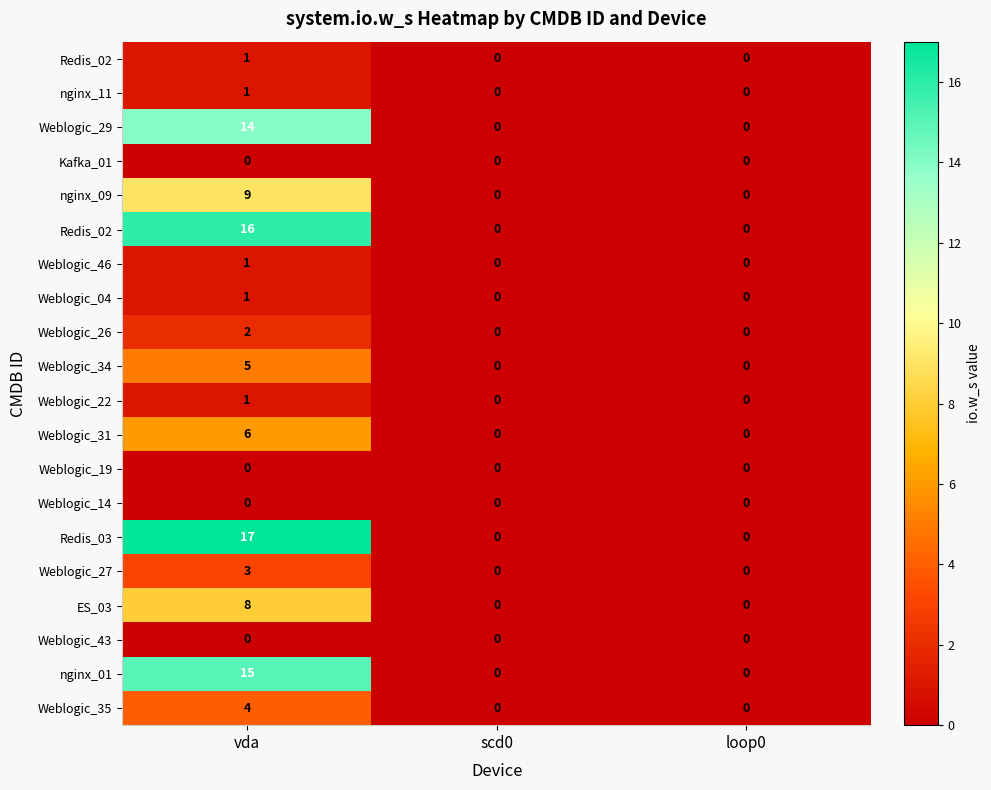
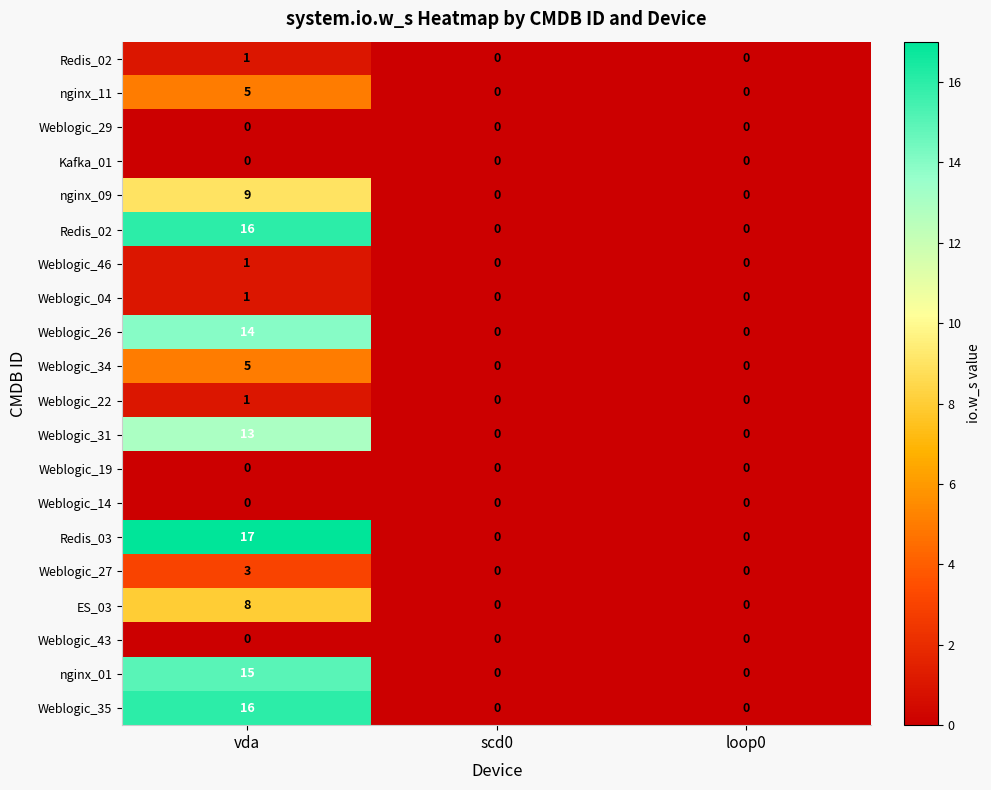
  {
    "nginx_11": {
-     "vda": 1,
+     "vda": 5,
      "scd0": 0,
      "loop0": 0
    },
    "Weblogic_29": {
-     "vda": 14,
+     "vda": 0,
      "scd0": 0,
      "loop0": 0
    },
    "Kafka_01": {
      "vda": 0,
      "scd0": 0,
      "loop0": 0
    },
    "nginx_09": {
      "vda": 9,
      "scd0": 0,
      "loop0": 0
    },
    "Weblogic_46": {
      "vda": 1,
      "scd0": 0,
      "loop0": 0
    },
    "Weblogic_04": {
      "vda": 1,
      "scd0": 0,
      "loop0": 0
    },
    "Weblogic_26": {
-     "vda": 2,
+     "vda": 14,
      "scd0": 0,
      "loop0": 0
    },
    "Weblogic_34": {
      "vda": 5,
      "scd0": 0,
      "loop0": 0
    },
    "Weblogic_22": {
      "vda": 1,
      "scd0": 0,
      "loop0": 0
    },
    "Weblogic_31": {
-     "vda": 6,
+     "vda": 13,
      "scd0": 0,
      "loop0": 0
    },
    "Weblogic_19": {
      "vda": 0,
      "scd0": 0,
      "loop0": 0
    },
    "Weblogic_14": {
      "vda": 0,
      "scd0": 0,
      "loop0": 0
    },
    "Redis_03": {
      "vda": 17,
      "scd0": 0,
      "loop0": 0
    },
    "Weblogic_27": {
      "vda": 3,
      "scd0": 0,
      "loop0": 0
    },
    "ES_03": {
      "vda": 8,
      "scd0": 0,
      "loop0": 0
    },
    "Weblogic_43": {
      "vda": 0,
      "scd0": 0,
      "loop0": 0
    },
    "nginx_01": {
      "vda": 15,
      "scd0": 0,
      "loop0": 0
    },
    "Weblogic_35": {
-     "vda": 4,
+     "vda": 16,
      "scd0": 0,
      "loop0": 0
    }
  }
